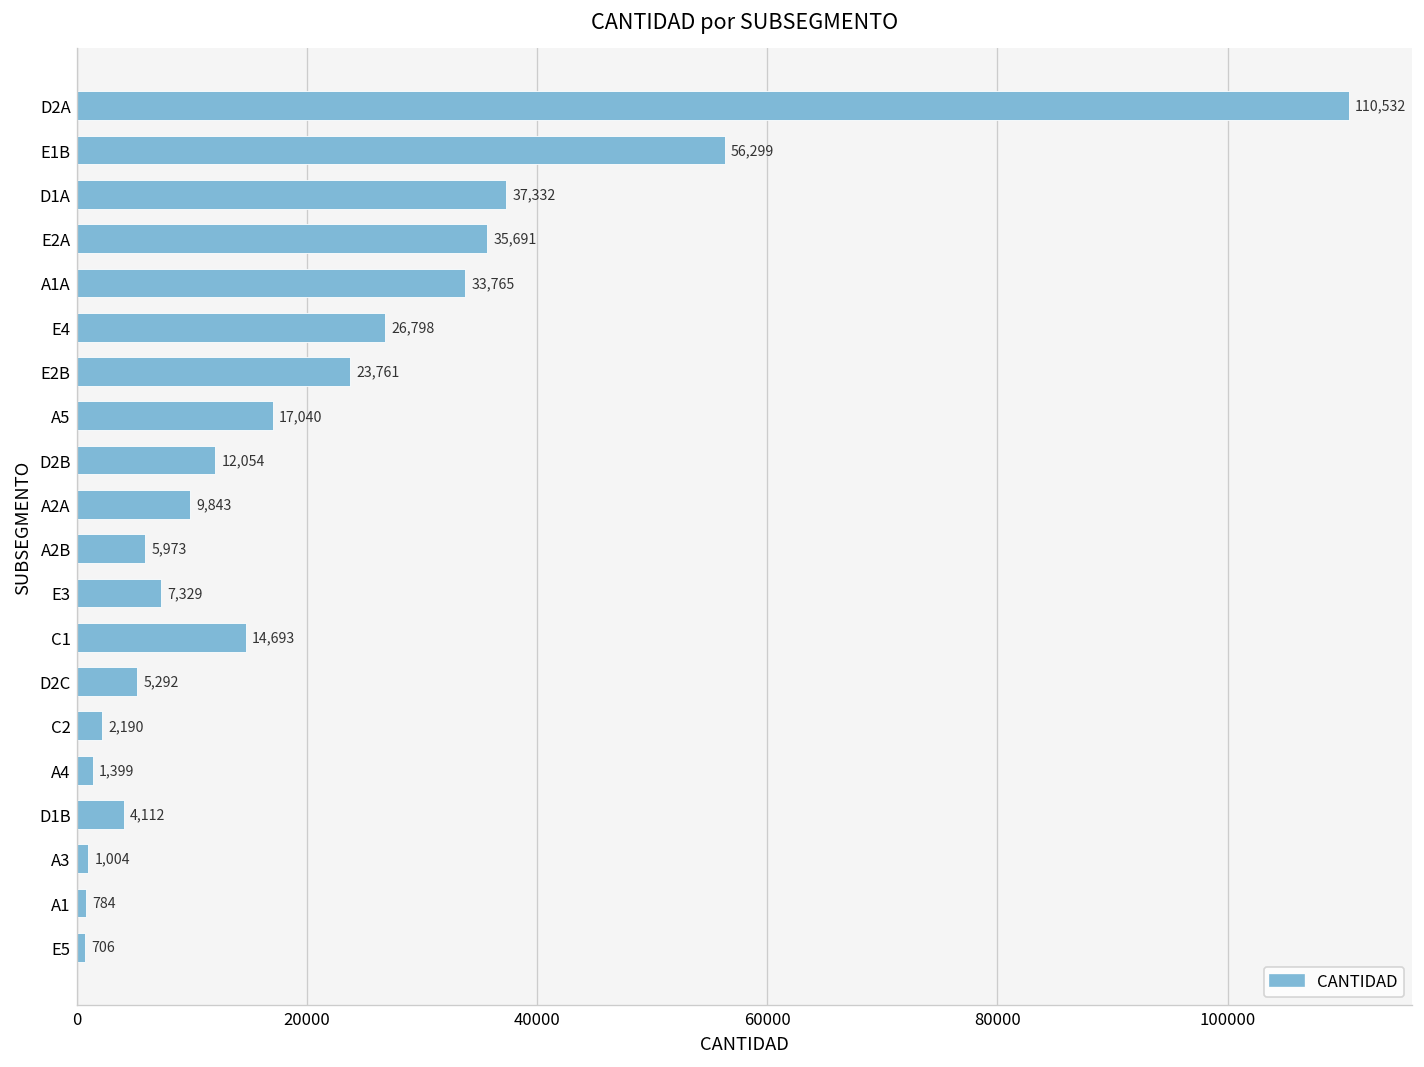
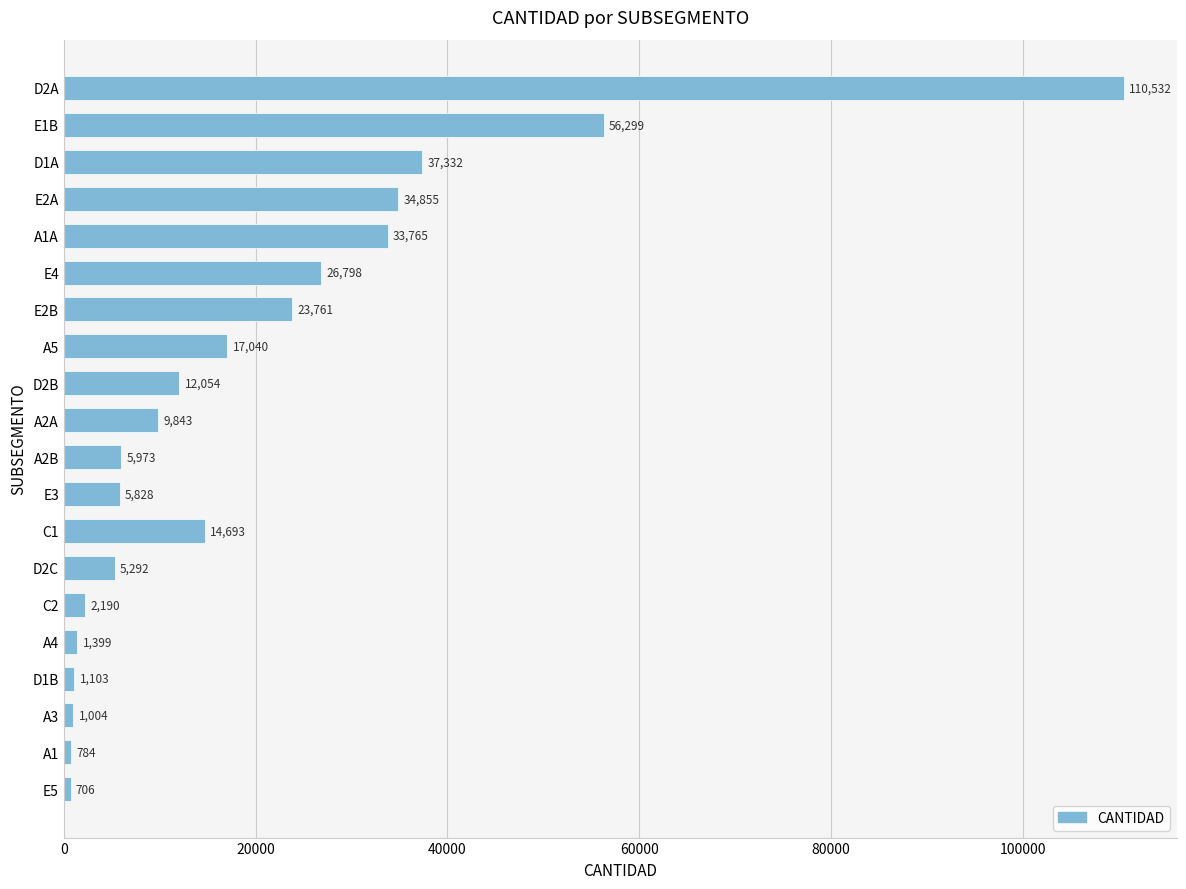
  {
    "D2A": "110,532",
    "E1B": "56,299",
    "D1A": "37,332",
-   "E2A": "35,691",
+   "E2A": "34,855",
    "A1A": "33,765",
    "E4": "26,798",
    "E2B": "23,761",
    "A5": "17,040",
    "D2B": "12,054",
    "A2A": "9,843",
    "A2B": "5,973",
-   "E3": "7,329",
+   "E3": "5,828",
    "C1": "14,693",
    "D2C": "5,292",
    "C2": "2,190",
    "A4": "1,399",
-   "D1B": "4,112",
+   "D1B": "1,103",
    "A3": "1,004",
    "A1": "784",
    "E5": "706"
  }
